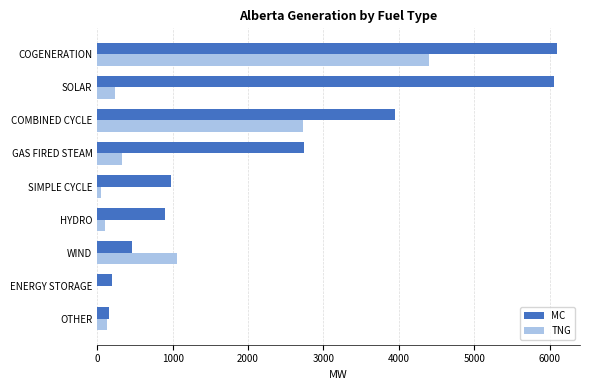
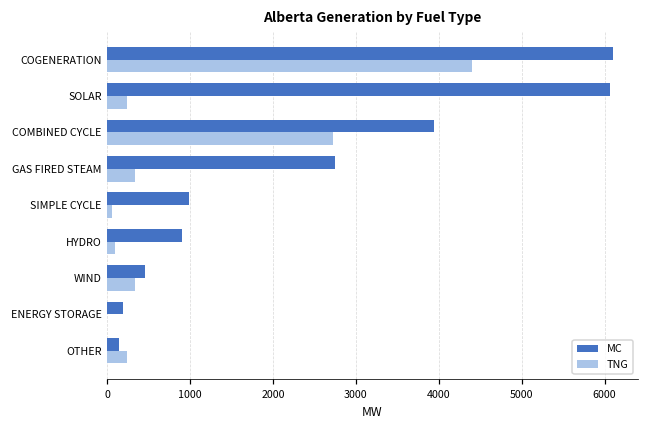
  {
    "MC": {
      "COGENERATION": 6100,
      "SOLAR": 6100,
      "COMBINED CYCLE": 3900,
      "GAS FIRED STEAM": 2700,
      "SIMPLE CYCLE": 1000,
      "HYDRO": 900,
      "WIND": 500,
      "ENERGY STORAGE": 200,
      "OTHER": 200
    },
    "TNG": {
      "COGENERATION": 4400,
      "SOLAR": 200,
      "COMBINED CYCLE": 2700,
      "GAS FIRED STEAM": 300,
      "SIMPLE CYCLE": 100,
      "HYDRO": 100,
-     "WIND": 1100,
+     "WIND": 300,
      "ENERGY STORAGE": 0,
-     "OTHER": 100
+     "OTHER": 200
    }
  }
